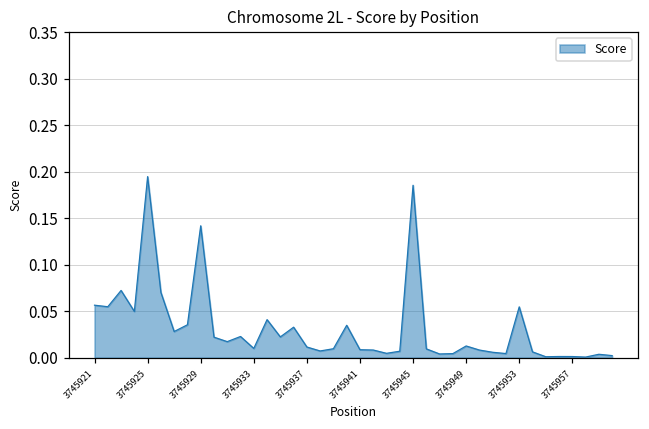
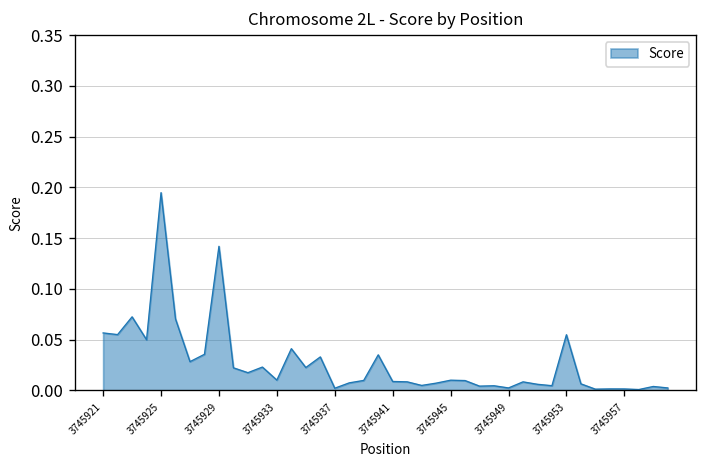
  {
    "3745921": 0.06,
    "3745925": 0.19,
    "3745929": 0.14,
    "3745933": 0.01,
-   "3745937": 0.01,
+   "3745937": 0.00,
    "3745941": 0.01,
-   "3745945": 0.19,
-   "3745949": 0.01,
+   "3745945": 0.01,
+   "3745949": 0.00,
    "3745953": 0.05,
    "3745957": 0.00
  }
